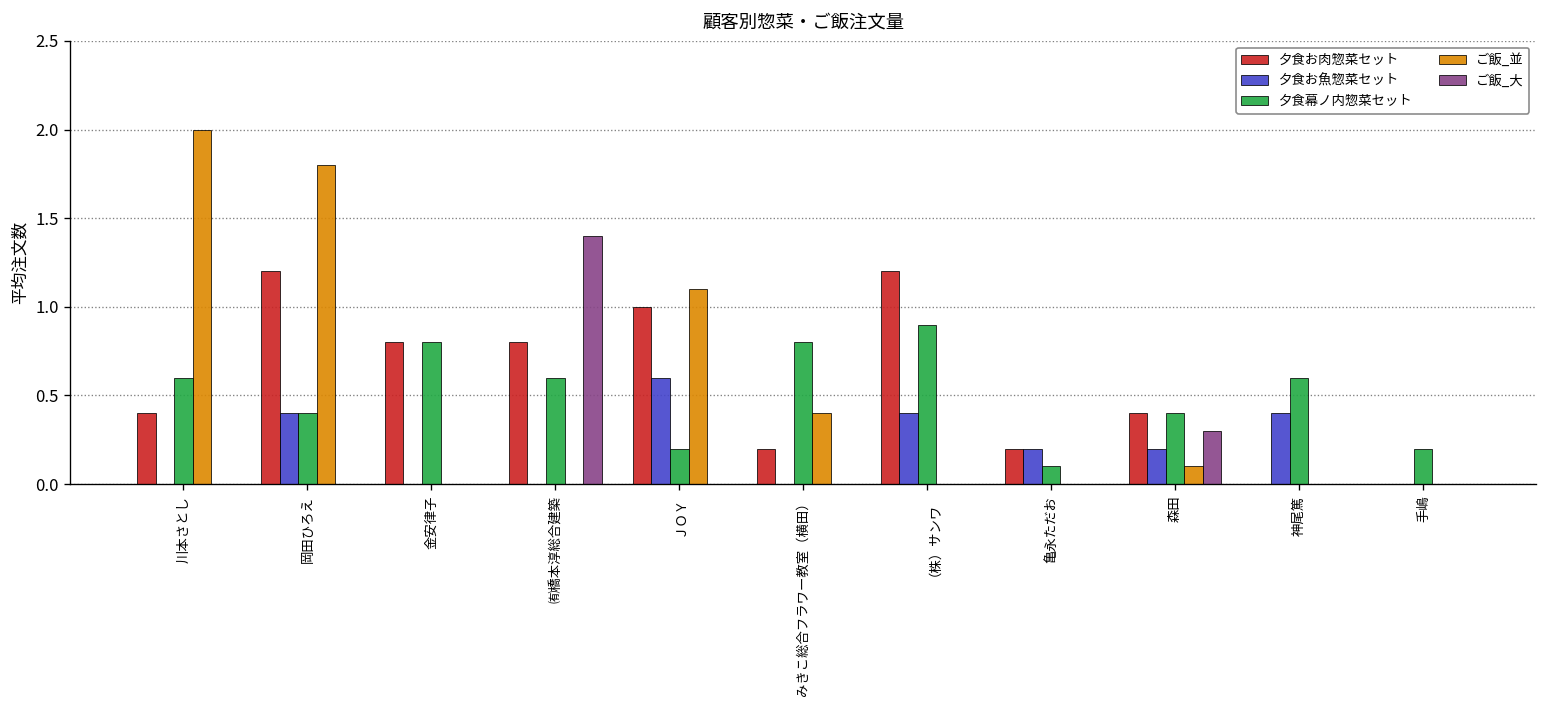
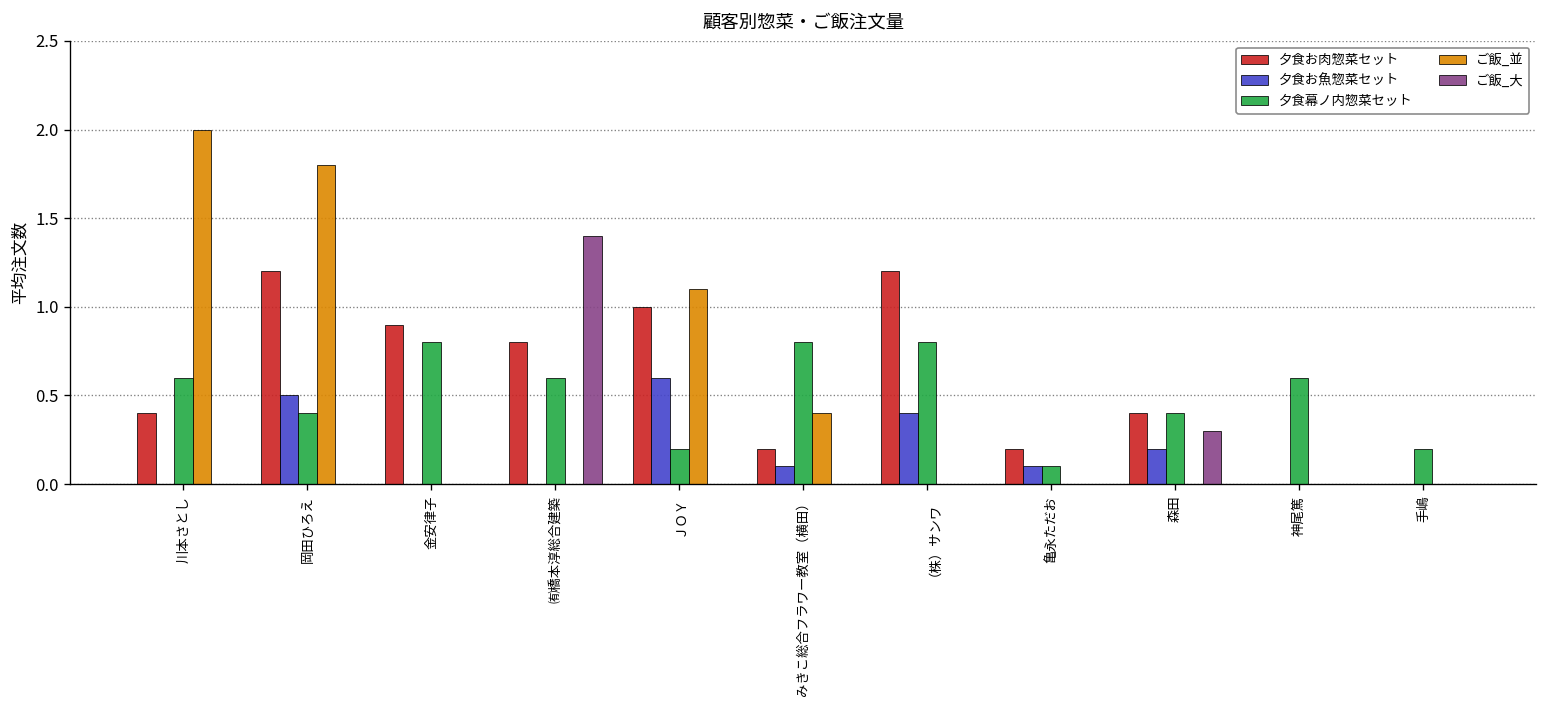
  {
    "夕食お肉惣菜セット": {
      "川本さとし": 0.4,
      "岡田ひろえ": 1.2,
-     "金安律子": 0.8,
+     "金安律子": 0.9,
      "㈲橋本淳総合建築": 0.8,
      "ＪＯＹ": 1.0,
      "みきこ総合フラワー教室（横田）": 0.2,
      "（株）サンワ": 1.2,
      "亀永ただお": 0.2,
      "森田": 0.4,
      "神尾篤": 0.0,
      "手嶋": 0.0
    },
    "夕食お魚惣菜セット": {
      "川本さとし": 0.0,
-     "岡田ひろえ": 0.4,
+     "岡田ひろえ": 0.5,
      "金安律子": 0.0,
      "㈲橋本淳総合建築": 0.0,
      "ＪＯＹ": 0.6,
-     "みきこ総合フラワー教室（横田）": 0.0,
+     "みきこ総合フラワー教室（横田）": 0.1,
      "（株）サンワ": 0.4,
-     "亀永ただお": 0.2,
+     "亀永ただお": 0.1,
      "森田": 0.2,
-     "神尾篤": 0.4,
+     "神尾篤": 0.0,
      "手嶋": 0.0
    },
    "夕食幕ノ内惣菜セット": {
      "川本さとし": 0.6,
      "岡田ひろえ": 0.4,
      "金安律子": 0.8,
      "㈲橋本淳総合建築": 0.6,
      "ＪＯＹ": 0.2,
      "みきこ総合フラワー教室（横田）": 0.8,
-     "（株）サンワ": 0.9,
+     "（株）サンワ": 0.8,
      "亀永ただお": 0.1,
      "森田": 0.4,
      "神尾篤": 0.6,
      "手嶋": 0.2
    },
    "ご飯_並": {
      "川本さとし": 2.0,
      "岡田ひろえ": 1.8,
      "金安律子": 0.0,
      "㈲橋本淳総合建築": 0.0,
      "ＪＯＹ": 1.1,
      "みきこ総合フラワー教室（横田）": 0.4,
      "（株）サンワ": 0.0,
      "亀永ただお": 0.0,
-     "森田": 0.1,
+     "森田": 0.0,
      "神尾篤": 0.0,
      "手嶋": 0.0
    },
    "ご飯_大": {
      "川本さとし": 0.0,
      "岡田ひろえ": 0.0,
      "金安律子": 0.0,
      "㈲橋本淳総合建築": 1.4,
      "ＪＯＹ": 0.0,
      "みきこ総合フラワー教室（横田）": 0.0,
      "（株）サンワ": 0.0,
      "亀永ただお": 0.0,
      "森田": 0.3,
      "神尾篤": 0.0,
      "手嶋": 0.0
    }
  }
